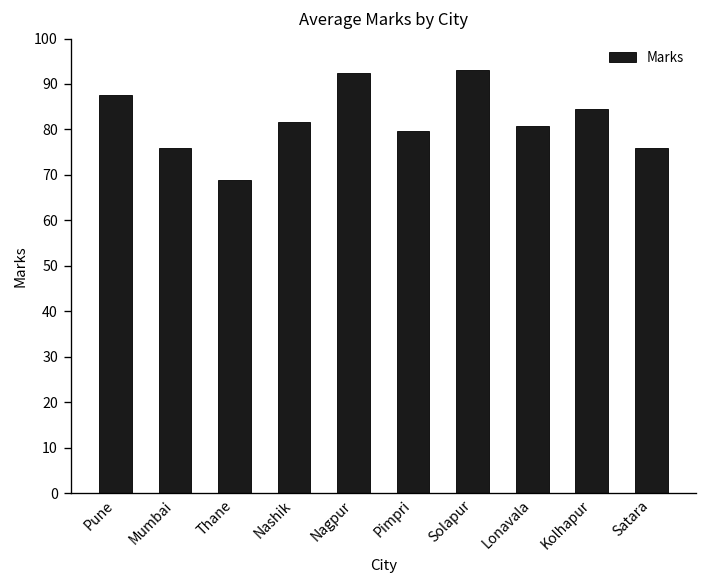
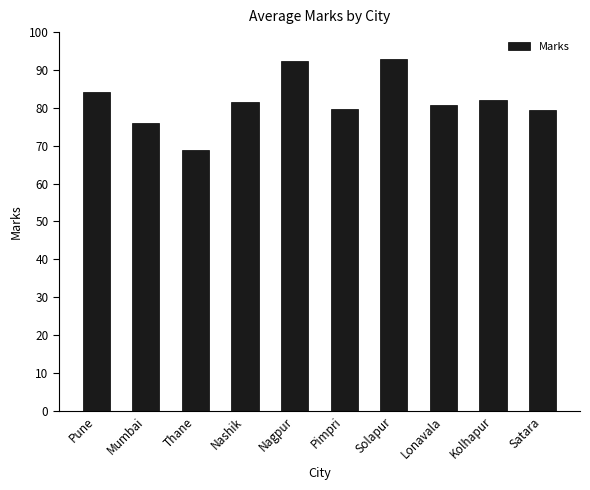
  {
-   "Pune": 88,
+   "Pune": 84,
    "Mumbai": 76,
    "Thane": 69,
    "Nashik": 82,
    "Nagpur": 93,
    "Pimpri": 80,
    "Solapur": 93,
    "Lonavala": 81,
-   "Kolhapur": 84,
-   "Satara": 76
+   "Kolhapur": 82,
+   "Satara": 80
  }
